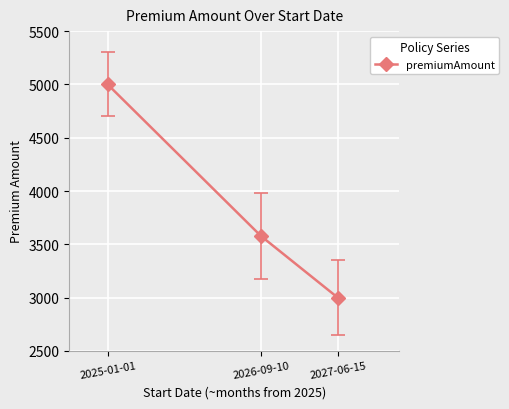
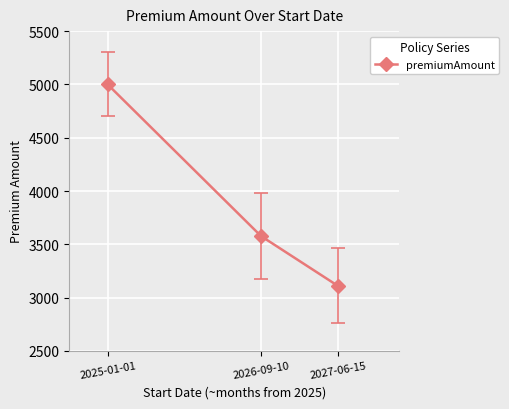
  {
    "premiumAmount": {
      "2025-01-01": 5000,
      "2026-09-10": 3580,
-     "2027-06-15": 3000
+     "2027-06-15": 3110
    }
  }
